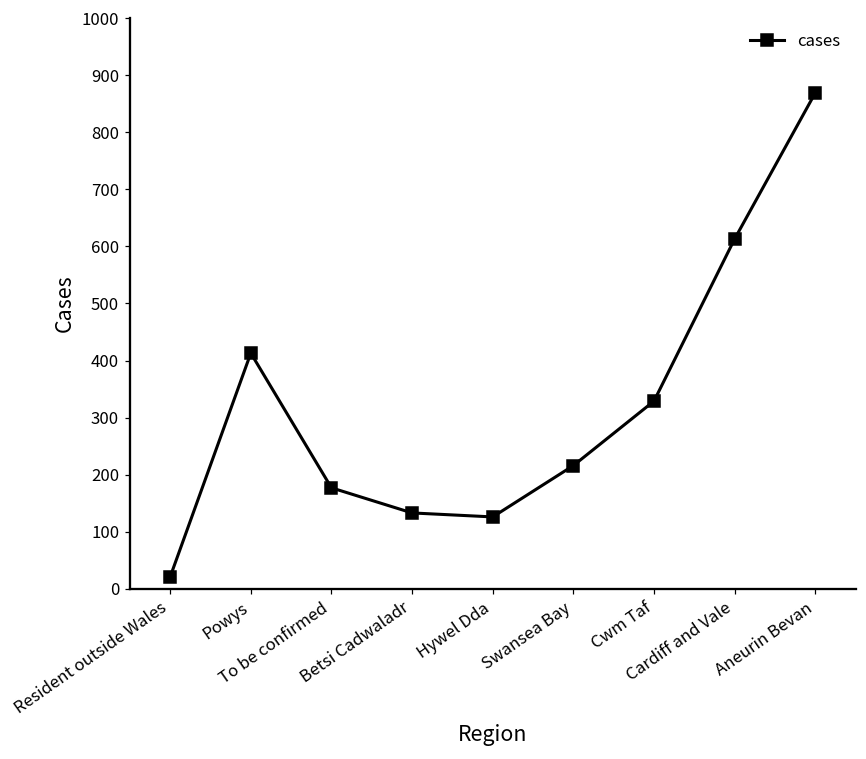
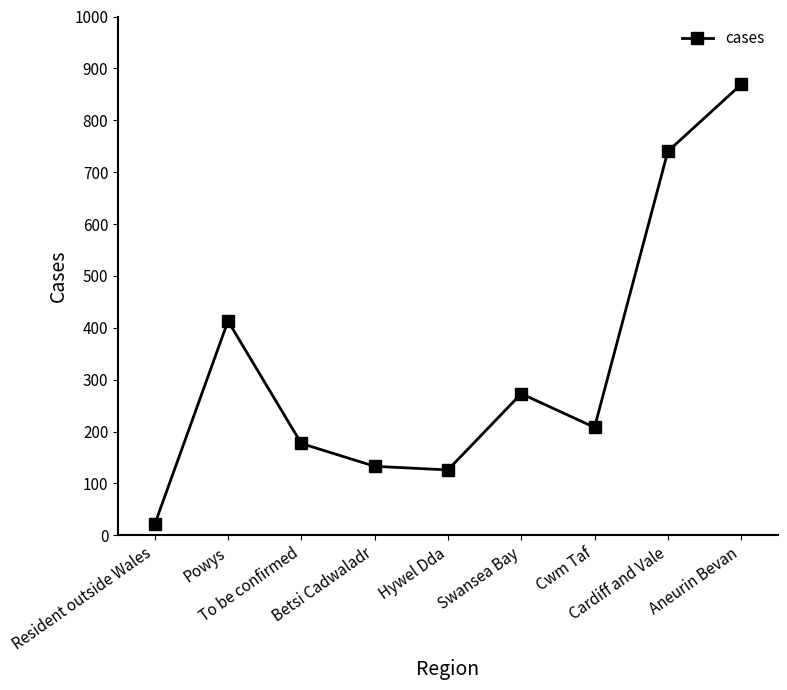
  {
    "Resident outside Wales": 20,
    "Powys": 410,
    "To be confirmed": 180,
    "Betsi Cadwaladr": 130,
    "Hywel Dda": 130,
-   "Swansea Bay": 220,
-   "Cwm Taf": 330,
-   "Cardiff and Vale": 610,
+   "Swansea Bay": 270,
+   "Cwm Taf": 210,
+   "Cardiff and Vale": 740,
    "Aneurin Bevan": 870
  }
